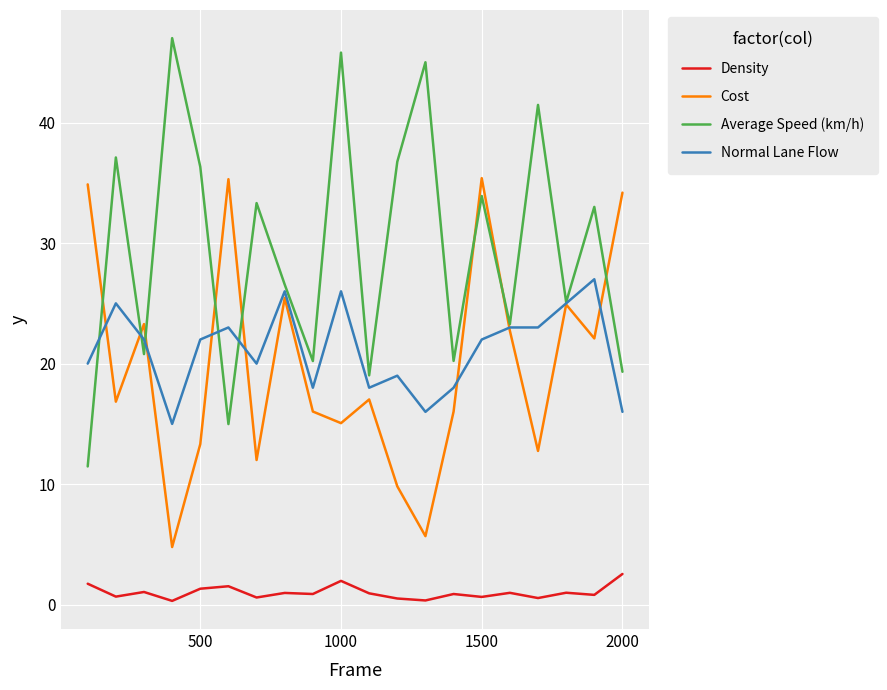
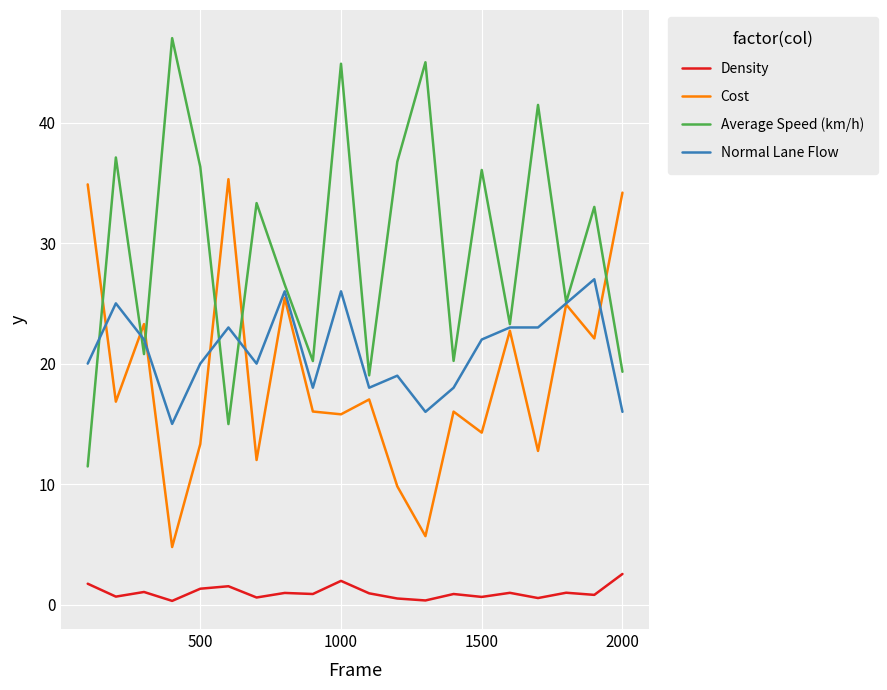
  {
    "Density": {
      "500": 1.3,
      "1000": 2.0,
      "1500": 0.6,
      "2000": 2.6
    },
    "Cost": {
      "500": 13.3,
-     "1000": 15.1,
-     "1500": 35.4,
+     "1000": 15.8,
+     "1500": 14.3,
      "2000": 34.2
    },
    "Average Speed (km/h)": {
      "500": 36.3,
-     "1000": 45.8,
-     "1500": 33.9,
+     "1000": 44.9,
+     "1500": 36.1,
      "2000": 19.3
    },
    "Normal Lane Flow": {
-     "500": 22,
+     "500": 20,
      "1000": 26,
      "1500": 22,
      "2000": 16
    }
  }
